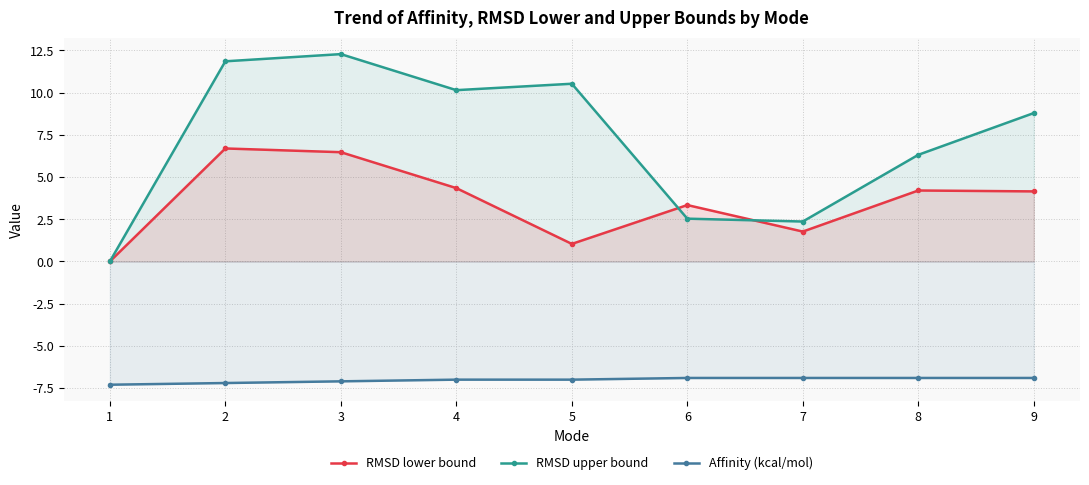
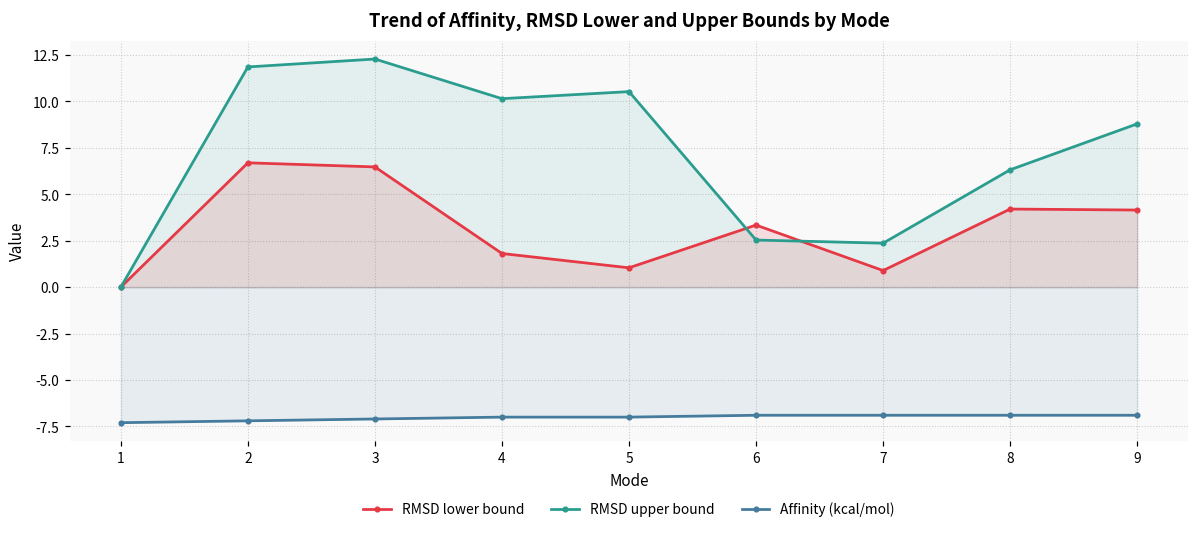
  {
    "RMSD lower bound": {
      "2": 6.7,
      "3": 6.5,
-     "4": 4.3,
+     "4": 1.8,
      "5": 1.0,
      "6": 3.3,
-     "7": 1.8,
+     "7": 0.9,
      "8": 4.2,
      "9": 4.2
    }
  }
